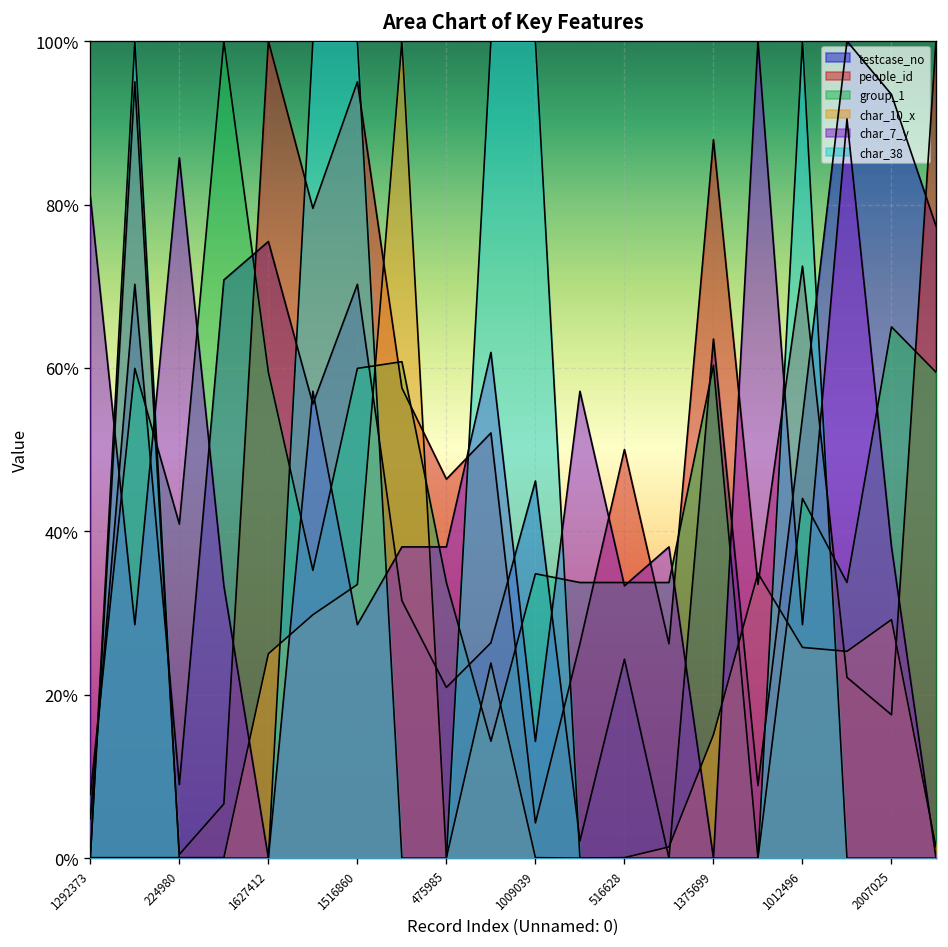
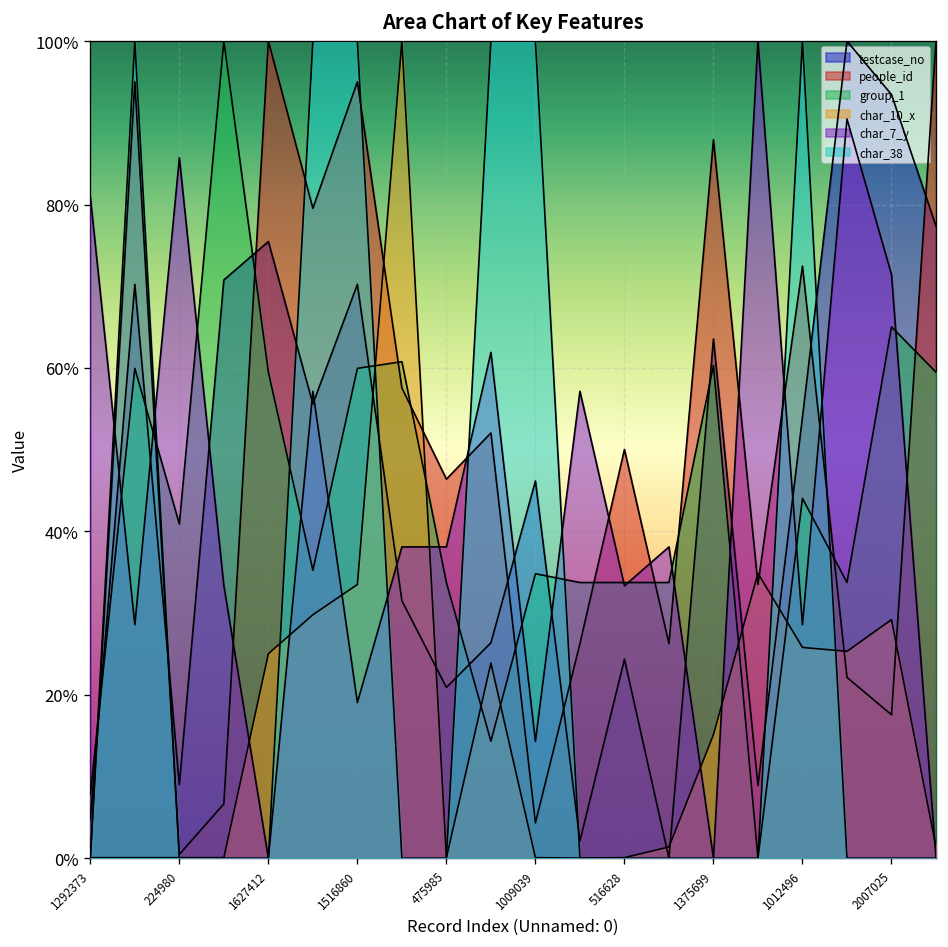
  {
    "testcase_no": {
      "1292373": "5%",
      "224980": "9%",
      "1627412": "75%",
      "1516860": "70%",
      "475985": "21%",
      "1009039": "46%",
      "516628": "24%",
      "1375699": "64%",
      "1012496": "54%"
    },
    "people_id": {
      "224980": "0%",
      "1627412": "100%",
      "1516860": "95%",
      "475985": "46%",
      "1009039": "4%",
      "516628": "50%",
      "1375699": "88%",
      "1012496": "72%",
      "2007025": "18%"
    },
    "group_1": {
      "1292373": "8%",
      "224980": "41%",
      "1627412": "59%",
      "1516860": "60%",
      "475985": "34%",
      "1009039": "35%",
      "516628": "34%",
      "1375699": "60%",
      "1012496": "44%",
      "2007025": "65%"
    },
    "char_10_x": {
      "1627412": "25%",
      "1516860": "33%",
      "1009039": "0%",
      "1375699": "15%",
      "1012496": "26%",
      "2007025": "29%"
    },
    "char_7_y": {
      "1292373": "81%",
      "224980": "86%",
-     "1516860": "29%",
+     "1516860": "19%",
      "475985": "38%",
      "1009039": "14%",
      "516628": "33%",
      "1012496": "29%",
-     "2007025": "38%"
+     "2007025": "71%"
    },
    "char_38": {
      "1516860": "100%",
      "1009039": "100%",
      "1012496": "100%",
      "2007025": "0%"
    }
  }
